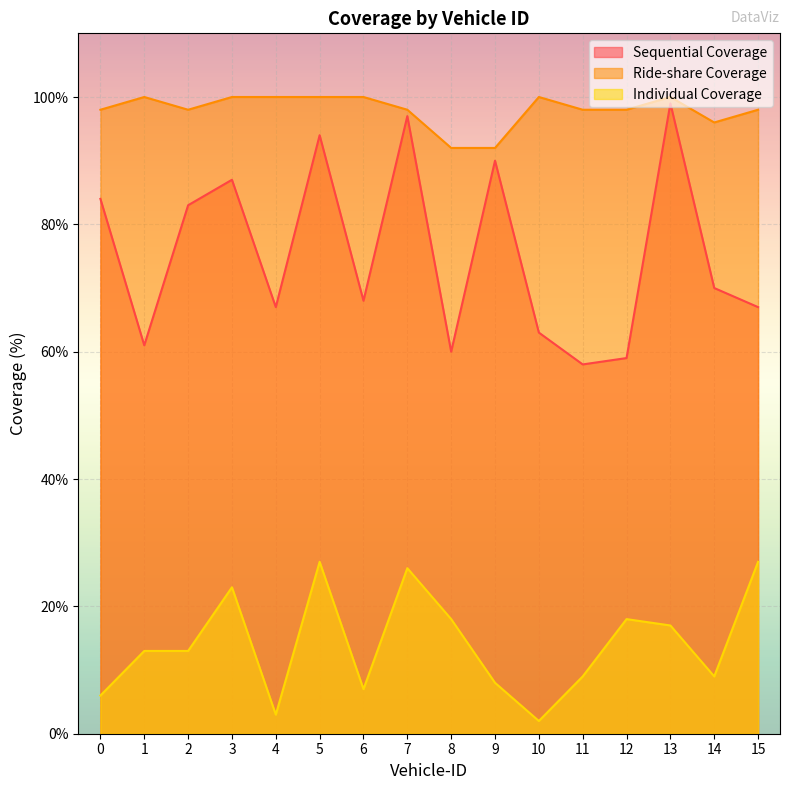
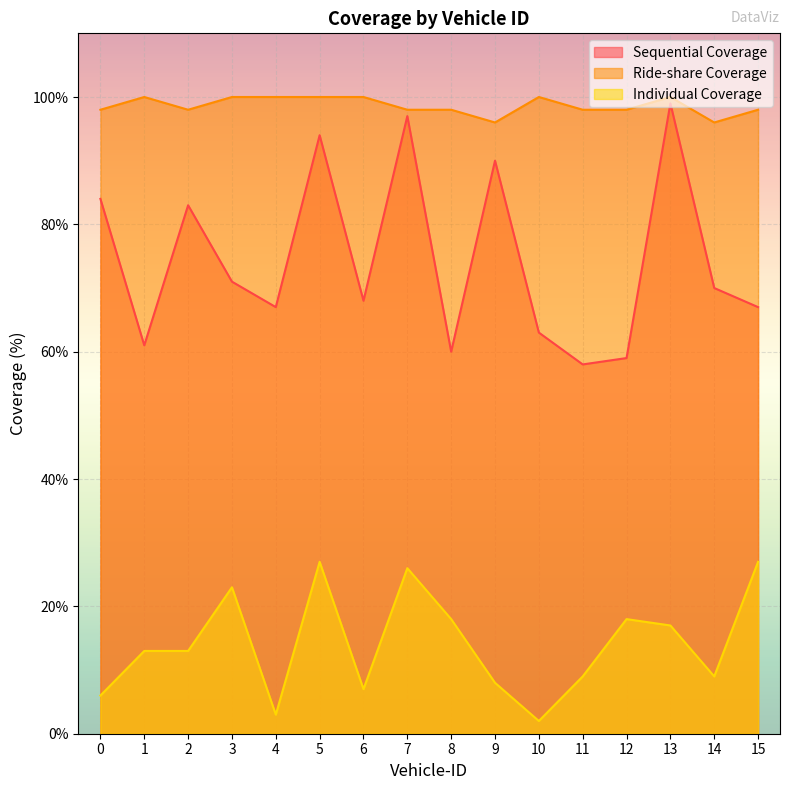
  {
    "Sequential Coverage": {
      "0": "84%",
      "1": "61%",
      "2": "83%",
-     "3": "87%",
+     "3": "71%",
      "4": "67%",
      "5": "94%",
      "6": "68%",
      "7": "97%",
      "8": "60%",
      "9": "90%",
      "10": "63%",
      "11": "58%",
      "12": "59%",
      "14": "70%",
      "15": "67%"
    },
    "Ride-share Coverage": {
      "0": "98%",
      "1": "100%",
      "2": "98%",
      "3": "100%",
      "4": "100%",
      "5": "100%",
      "6": "100%",
      "7": "98%",
-     "8": "92%",
-     "9": "92%",
+     "8": "98%",
+     "9": "96%",
      "10": "100%",
      "11": "98%",
      "12": "98%",
      "14": "96%",
      "15": "98%"
    },
    "Individual Coverage": {
      "0": "6%",
      "1": "13%",
      "2": "13%",
      "3": "23%",
      "4": "3%",
      "5": "27%",
      "6": "7%",
      "7": "26%",
      "8": "18%",
      "9": "8%",
      "10": "2%",
      "11": "9%",
      "12": "18%",
      "13": "17%",
      "14": "9%",
      "15": "27%"
    }
  }
